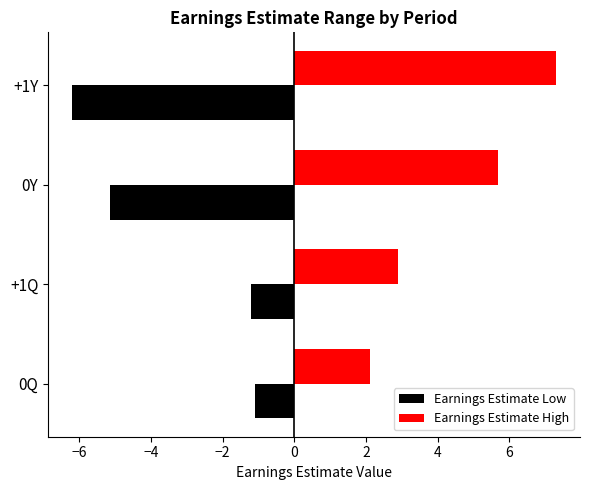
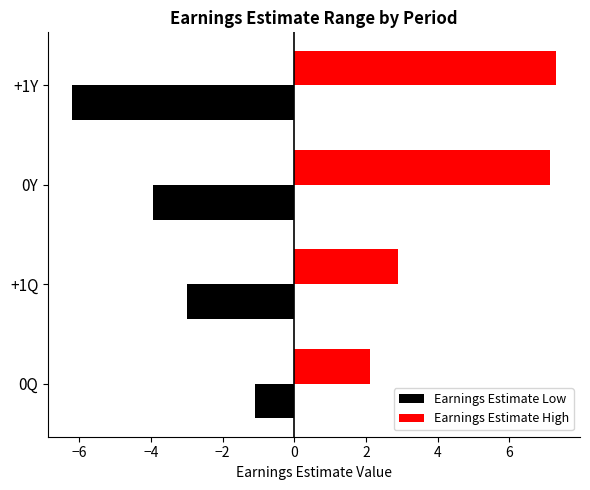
  {
    "Earnings Estimate Low": {
      "+1Y": -6.2,
-     "0Y": -5.2,
-     "+1Q": -1.2,
+     "0Y": -4.0,
+     "+1Q": -3.0,
      "0Q": -1.1
    },
    "Earnings Estimate High": {
      "+1Y": 7.3,
-     "0Y": 5.7,
+     "0Y": 7.1,
      "+1Q": 2.9,
      "0Q": 2.1
    }
  }
